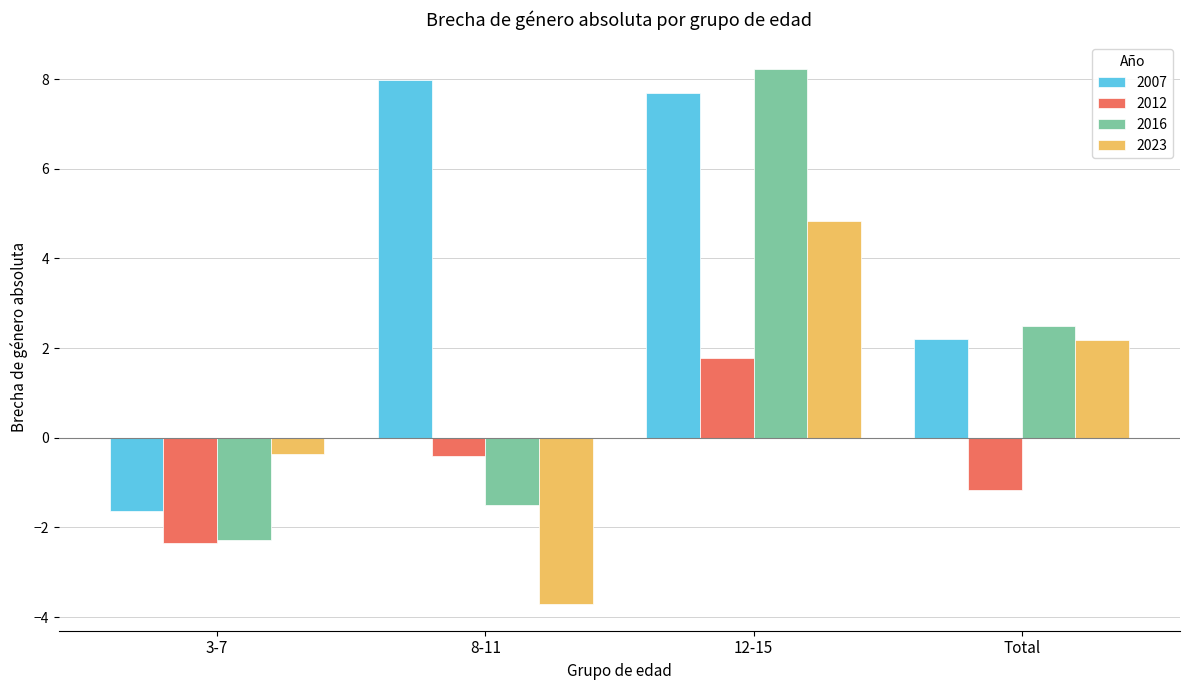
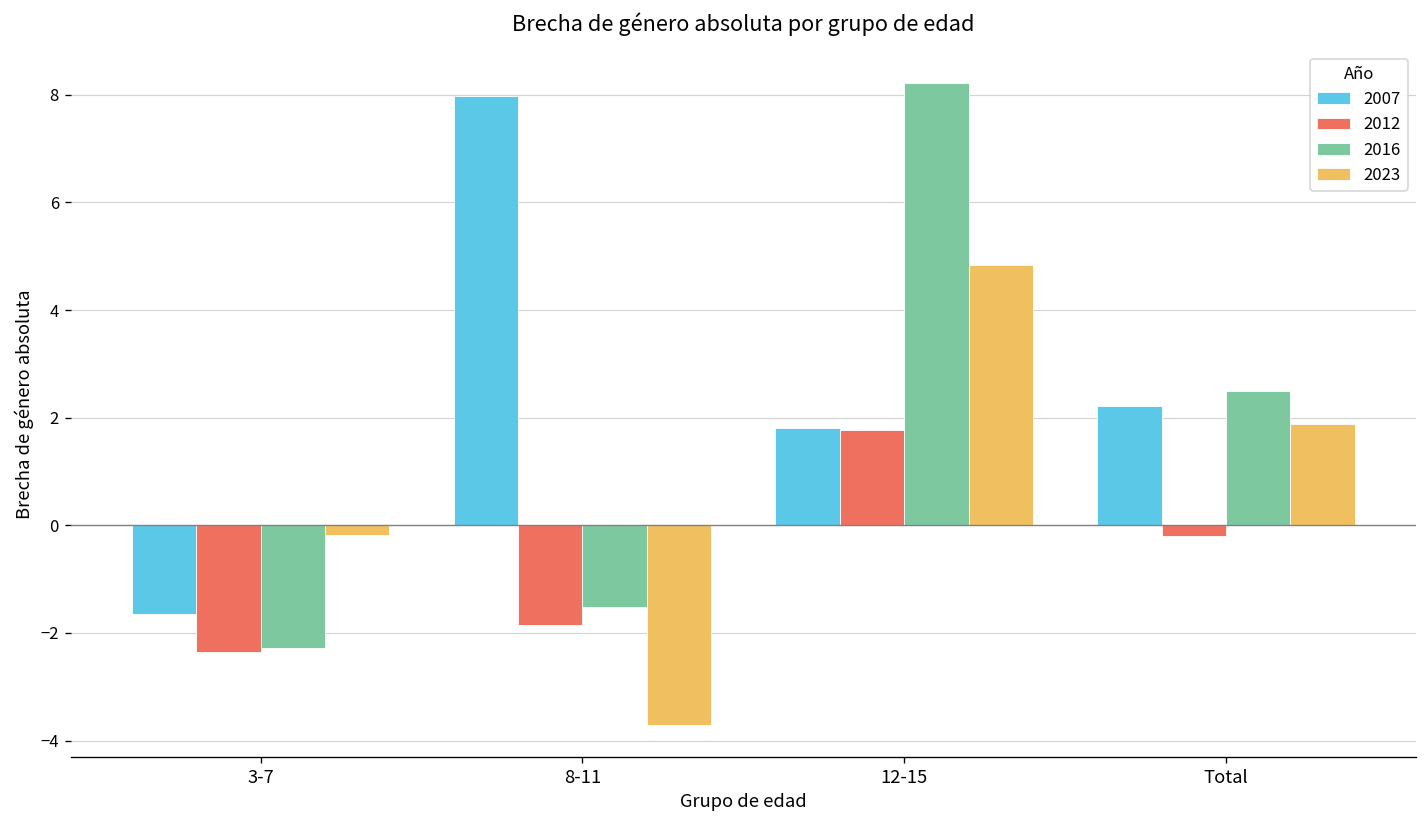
  {
    "2007": {
      "3-7": -1.6,
      "8-11": 8.0,
-     "12-15": 7.7,
+     "12-15": 1.8,
      "Total": 2.2
    },
    "2012": {
      "3-7": -2.3,
-     "8-11": -0.4,
+     "8-11": -1.9,
      "12-15": 1.8,
-     "Total": -1.2
+     "Total": -0.2
    },
    "2016": {
      "3-7": -2.3,
      "8-11": -1.5,
      "12-15": 8.2,
      "Total": 2.5
    },
    "2023": {
-     "3-7": -0.4,
+     "3-7": -0.2,
      "8-11": -3.7,
      "12-15": 4.8,
-     "Total": 2.2
+     "Total": 1.9
    }
  }
